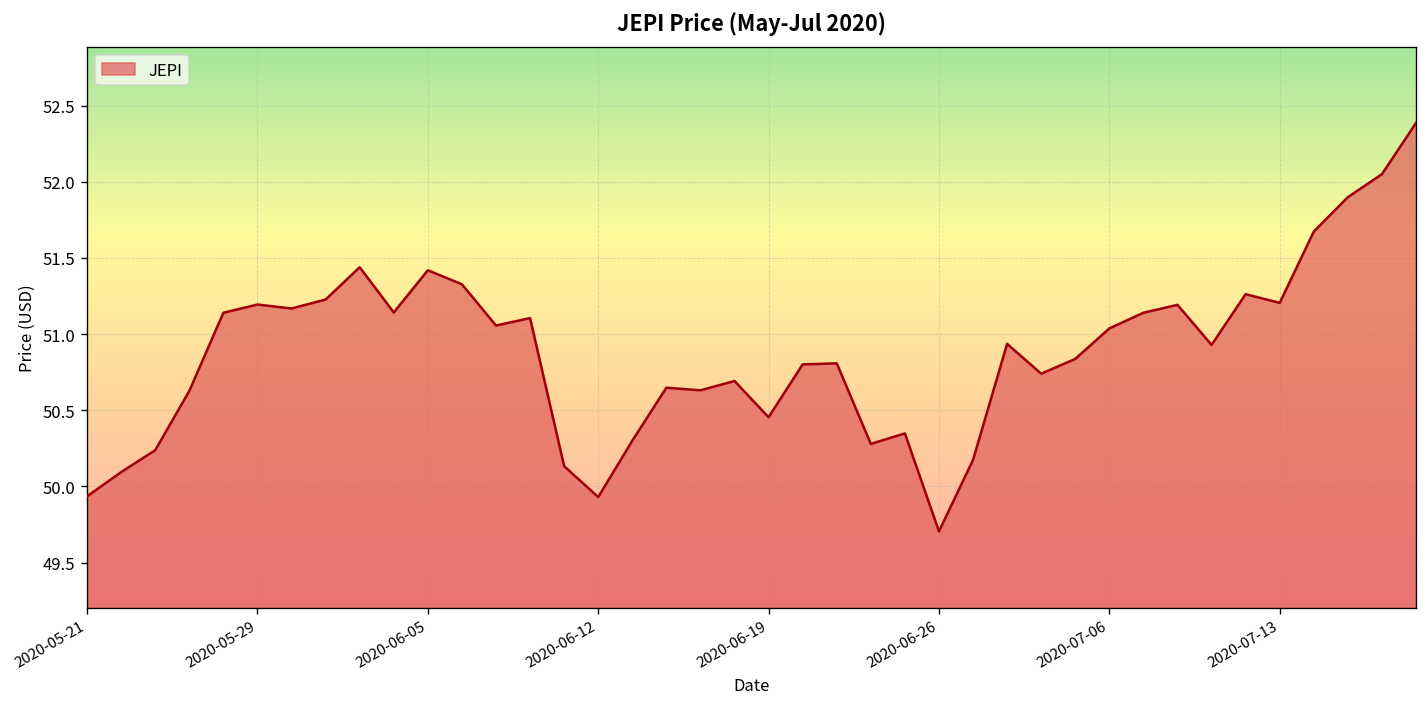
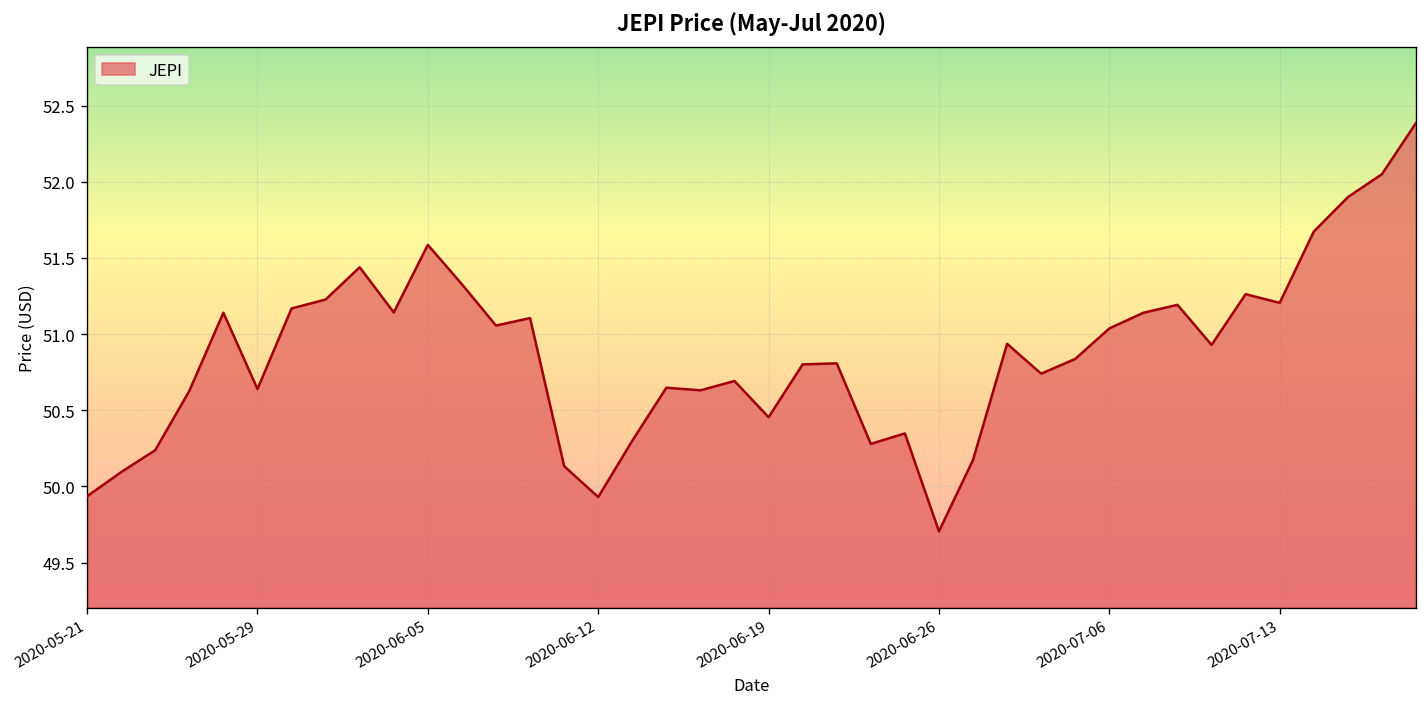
  {
    "2020-05-21": 49.94,
-   "2020-05-29": 51.19,
-   "2020-06-05": 51.42,
+   "2020-05-29": 50.64,
+   "2020-06-05": 51.59,
    "2020-06-12": 49.93,
    "2020-06-19": 50.45,
    "2020-06-26": 49.71,
    "2020-07-06": 51.04,
    "2020-07-13": 51.21
  }
